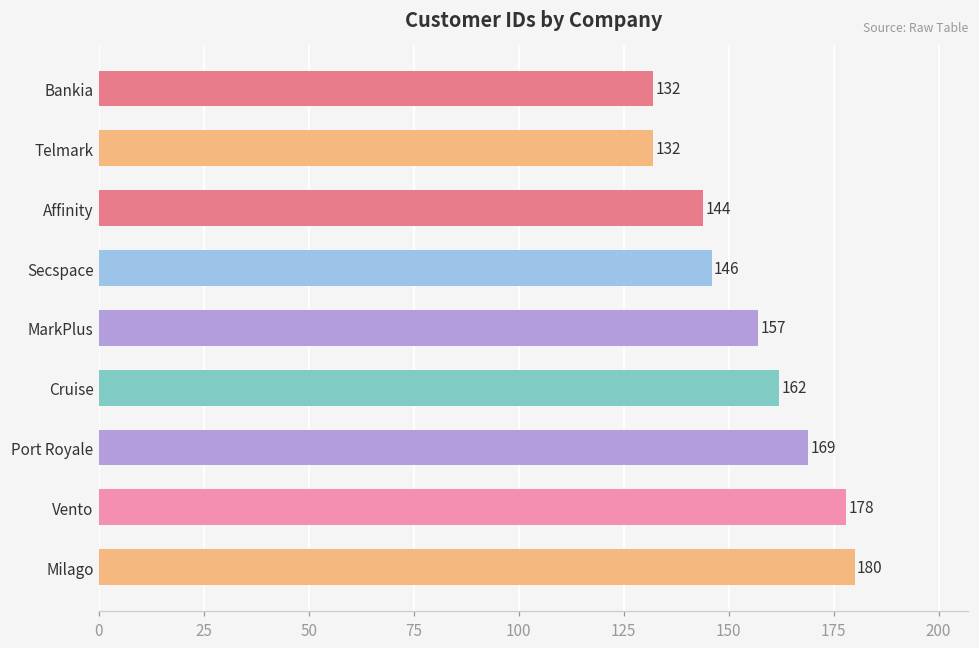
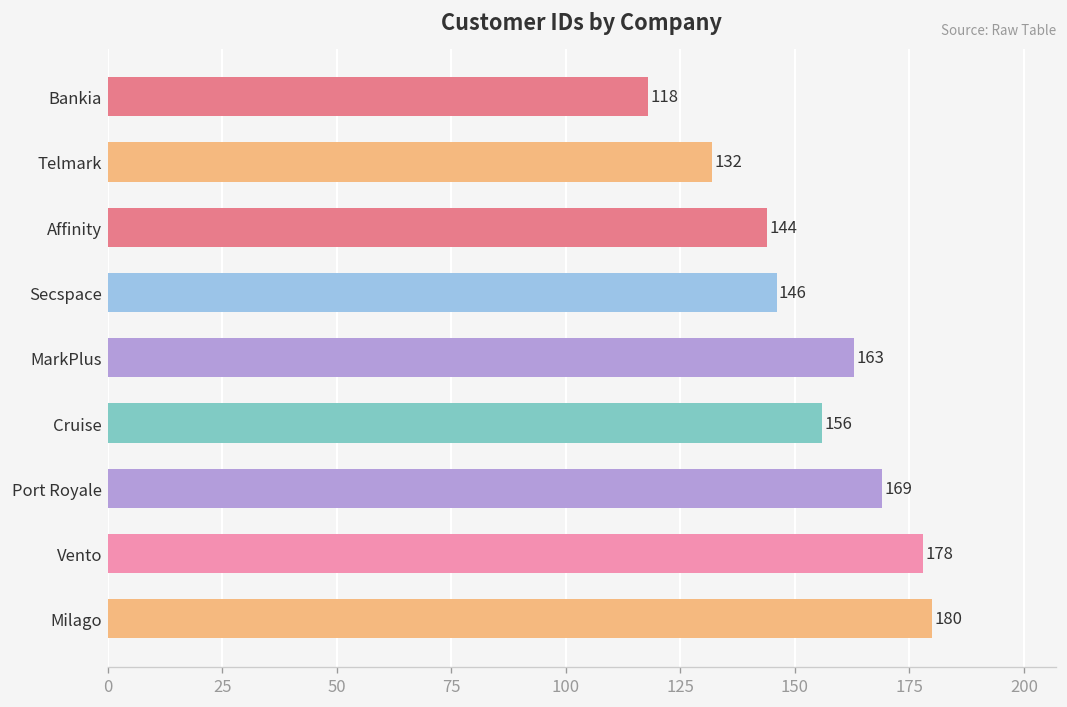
  {
-   "Bankia": 132,
+   "Bankia": 118,
    "Telmark": 132,
    "Affinity": 144,
    "Secspace": 146,
-   "MarkPlus": 157,
-   "Cruise": 162,
+   "MarkPlus": 163,
+   "Cruise": 156,
    "Port Royale": 169,
    "Vento": 178,
    "Milago": 180
  }
